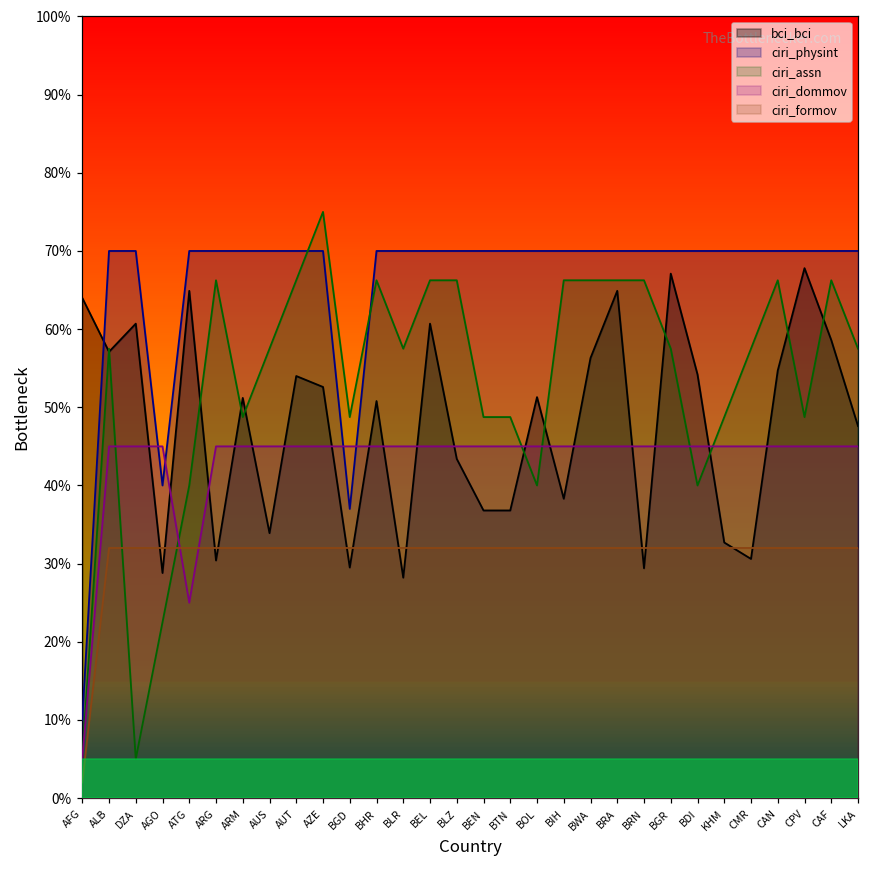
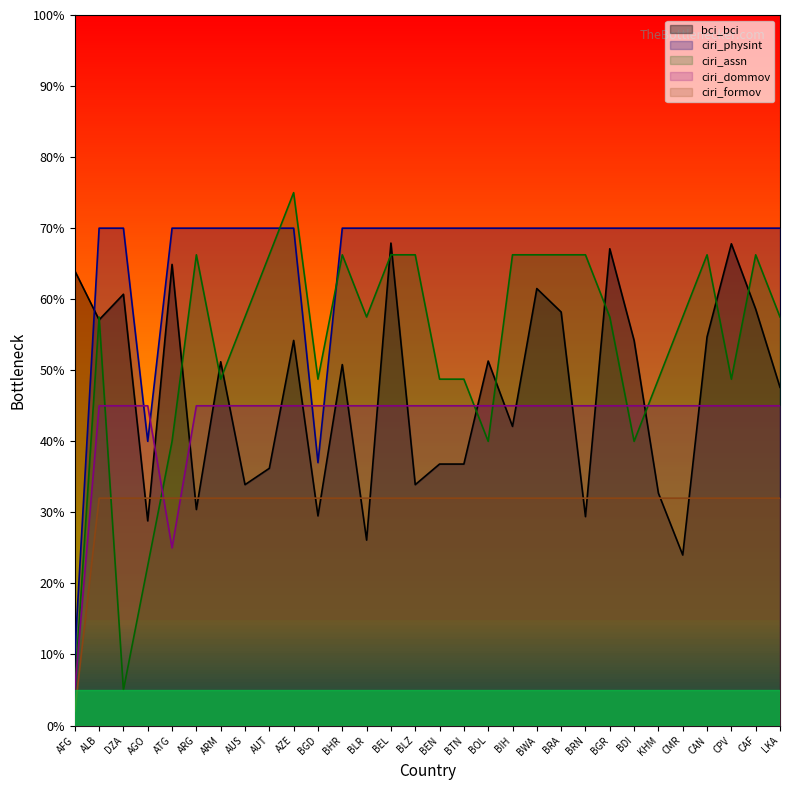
  {
    "bci_bci": {
      "AFG": "64%",
      "ALB": "57%",
      "DZA": "61%",
      "AGO": "29%",
      "ATG": "65%",
      "ARG": "30%",
      "ARM": "51%",
      "AUS": "34%",
-     "AUT": "54%",
-     "AZE": "53%",
+     "AUT": "36%",
+     "AZE": "54%",
      "BGD": "30%",
      "BHR": "51%",
-     "BLR": "28%",
-     "BEL": "61%",
-     "BLZ": "43%",
+     "BLR": "26%",
+     "BEL": "68%",
+     "BLZ": "34%",
      "BEN": "37%",
      "BTN": "37%",
      "BOL": "51%",
-     "BIH": "38%",
-     "BWA": "56%",
-     "BRA": "65%",
+     "BIH": "42%",
+     "BWA": "62%",
+     "BRA": "58%",
      "BRN": "29%",
      "BGR": "67%",
      "BDI": "54%",
      "KHM": "33%",
-     "CMR": "31%",
+     "CMR": "24%",
      "CAN": "55%",
      "CPV": "68%",
      "CAF": "59%",
      "LKA": "48%"
    },
    "ciri_physint": {
      "AFG": "10%",
      "ALB": "70%",
      "DZA": "70%",
      "AGO": "40%",
      "ATG": "70%",
      "ARG": "70%",
      "ARM": "70%",
      "AUS": "70%",
      "AUT": "70%",
      "AZE": "70%",
      "BGD": "37%",
      "BHR": "70%",
      "BLR": "70%",
      "BEL": "70%",
      "BLZ": "70%",
      "BEN": "70%",
      "BTN": "70%",
      "BOL": "70%",
      "BIH": "70%",
      "BWA": "70%",
      "BRA": "70%",
      "BRN": "70%",
      "BGR": "70%",
      "BDI": "70%",
      "KHM": "70%",
      "CMR": "70%",
      "CAN": "70%",
      "CPV": "70%",
      "CAF": "70%",
      "LKA": "70%"
    }
  }
